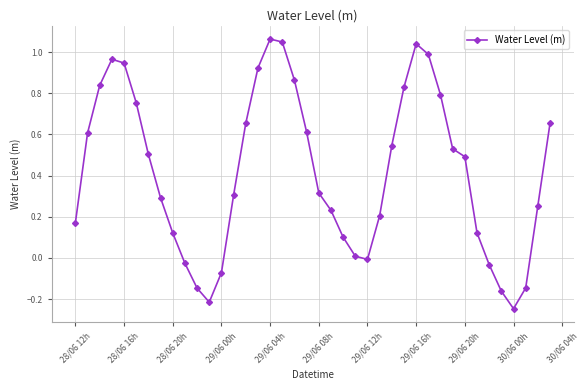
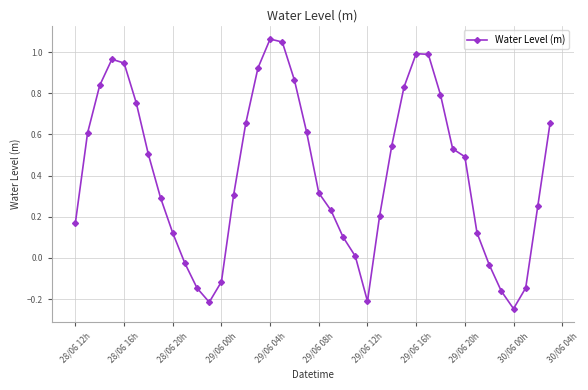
  {
    "28/06 12h": 0.17,
    "28/06 16h": 0.95,
    "28/06 20h": 0.12,
-   "29/06 00h": -0.07,
+   "29/06 00h": -0.12,
    "29/06 04h": 1.06,
    "29/06 08h": 0.32,
-   "29/06 12h": -0.01,
-   "29/06 16h": 1.04,
+   "29/06 12h": -0.21,
+   "29/06 16h": 0.99,
    "29/06 20h": 0.49,
    "30/06 00h": -0.25
  }
